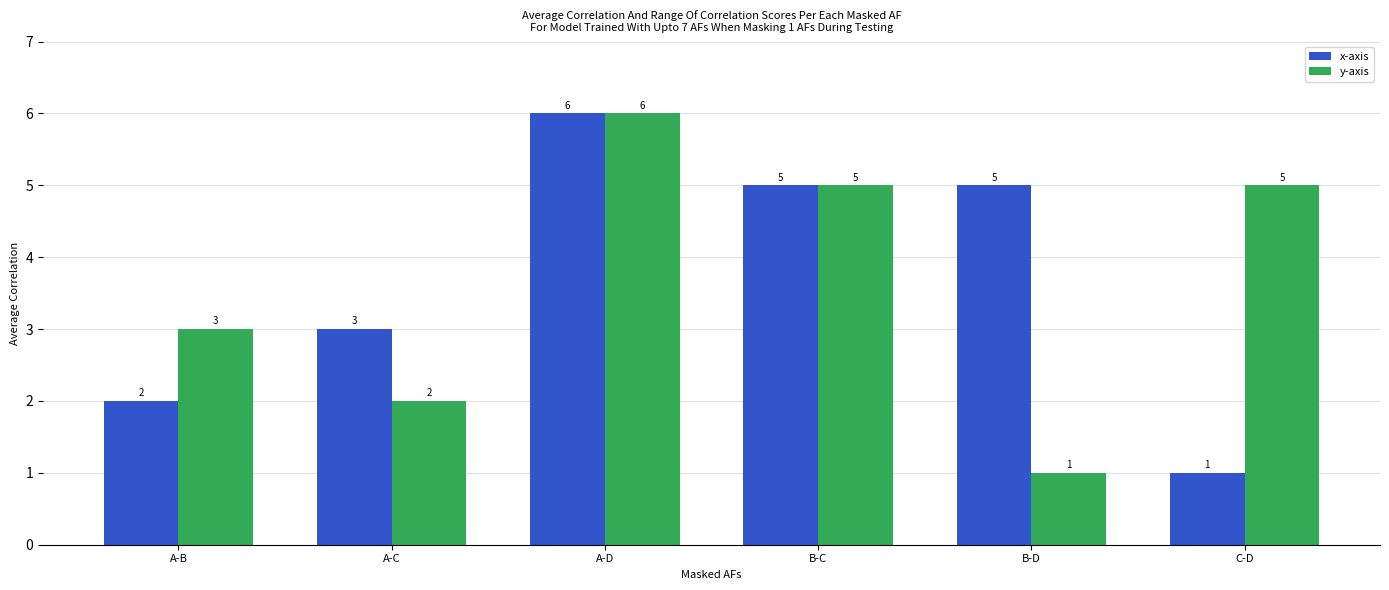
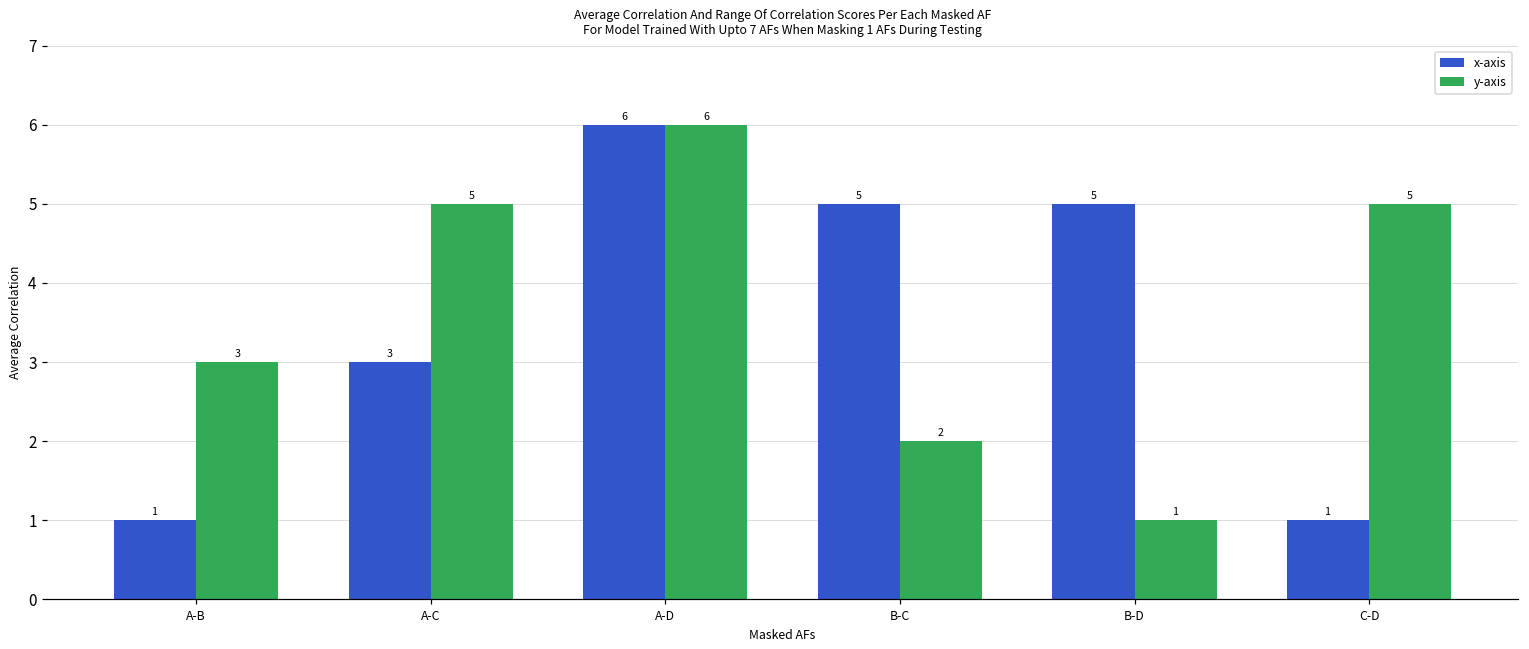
  {
    "x-axis": {
-     "A-B": 2,
+     "A-B": 1,
      "A-C": 3,
      "A-D": 6,
      "B-C": 5,
      "B-D": 5,
      "C-D": 1
    },
    "y-axis": {
      "A-B": 3,
-     "A-C": 2,
+     "A-C": 5,
      "A-D": 6,
-     "B-C": 5,
+     "B-C": 2,
      "B-D": 1,
      "C-D": 5
    }
  }
